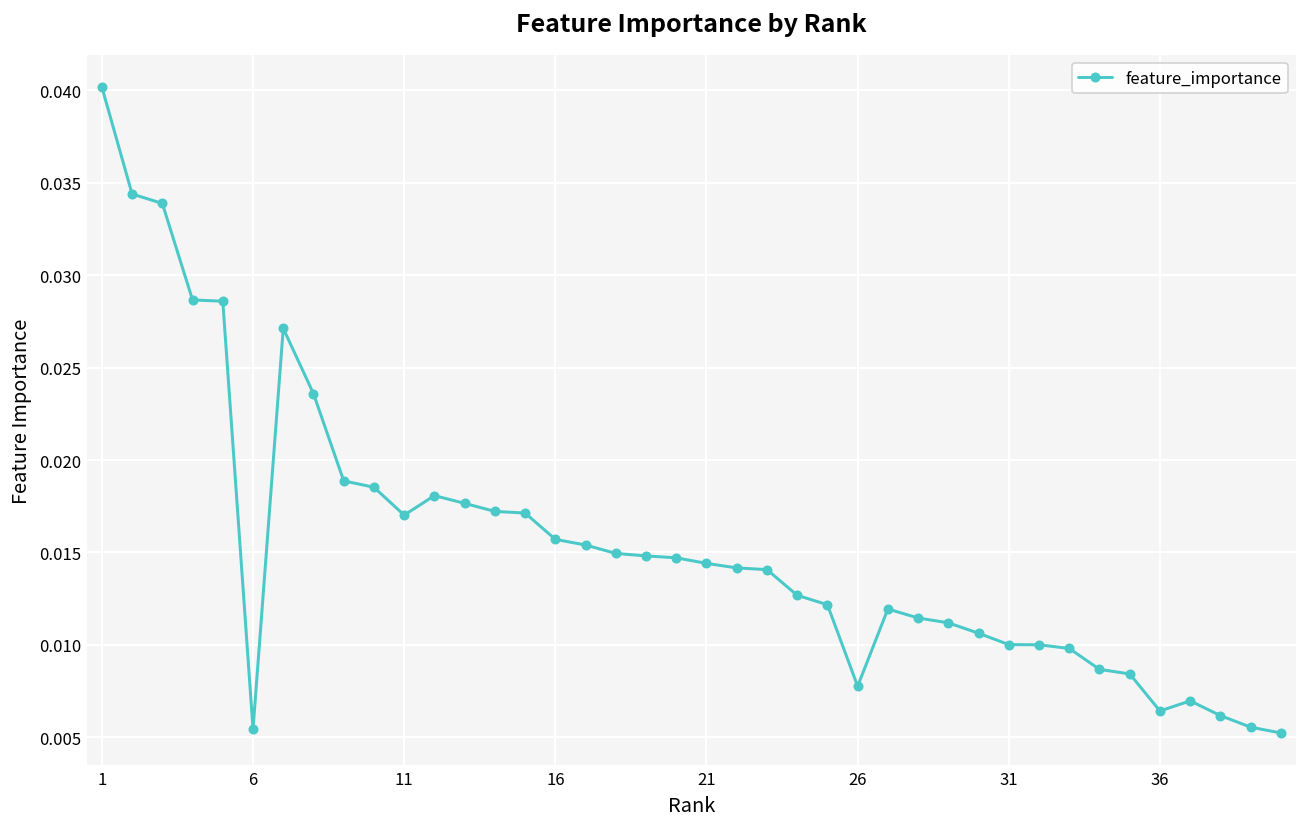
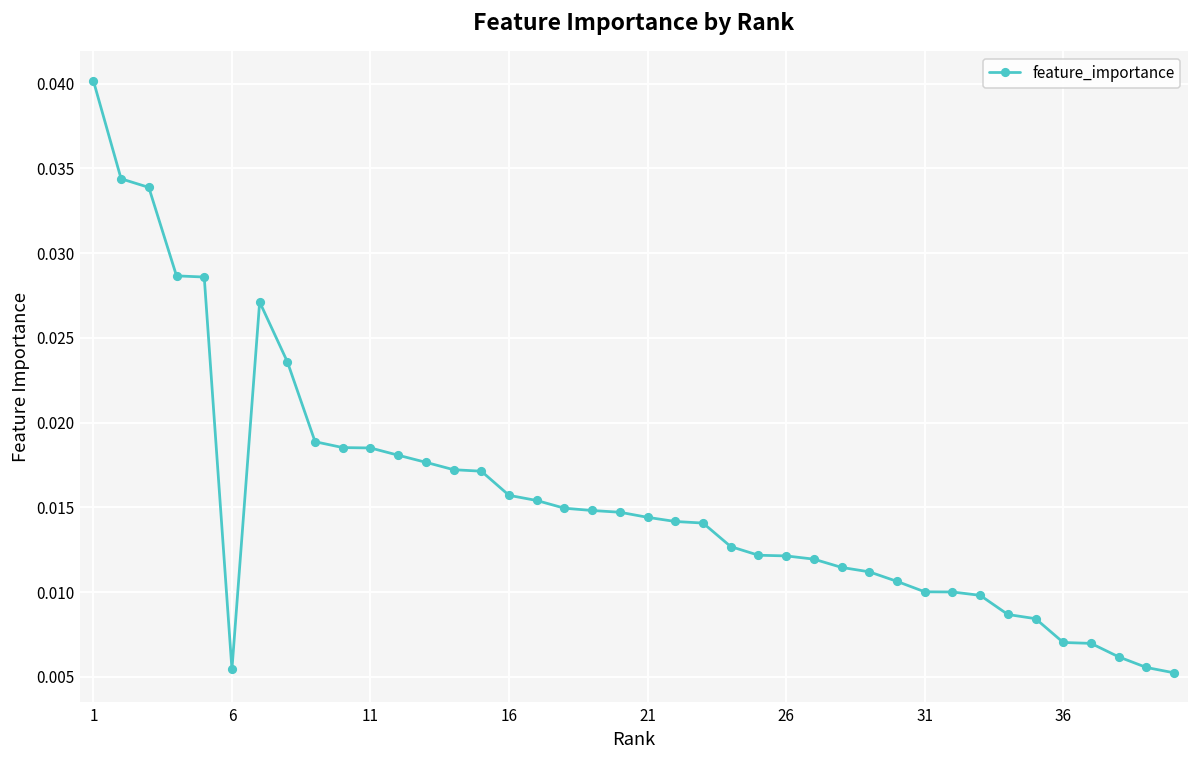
  {
    "1": 0.0402,
    "6": 0.0054,
-   "11": 0.0170,
+   "11": 0.0185,
    "16": 0.0157,
    "21": 0.0144,
-   "26": 0.0078,
+   "26": 0.0121,
    "31": 0.0100,
-   "36": 0.0064
+   "36": 0.0070
  }
